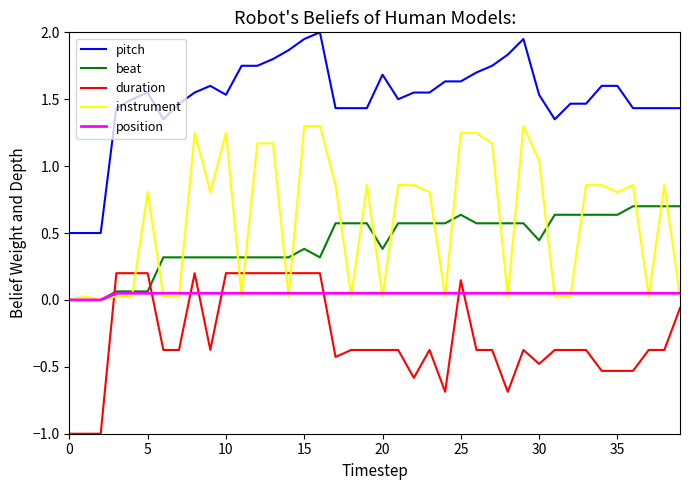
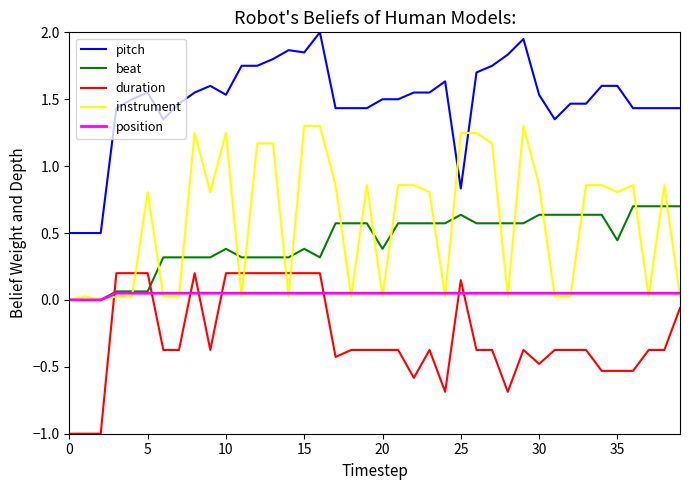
  {
    "pitch": {
      "0": 0.50,
      "10": 1.53,
-     "15": 1.95,
-     "20": 1.68,
-     "25": 1.63,
+     "15": 1.85,
+     "20": 1.50,
+     "25": 0.83,
      "30": 1.53,
      "35": 1.60
    },
    "beat": {
-     "10": 0.32,
+     "10": 0.38,
      "15": 0.38,
      "20": 0.38,
      "25": 0.64,
-     "30": 0.45,
-     "35": 0.64
+     "30": 0.64,
+     "35": 0.45
    },
    "duration": {
      "0": -1.00,
      "5": 0.20,
      "10": 0.20,
      "15": 0.20,
      "20": -0.37,
      "25": 0.15,
      "30": -0.48,
      "35": -0.53
    },
    "instrument": {
      "5": 0.81,
      "10": 1.25,
      "15": 1.30,
      "20": 0.03,
      "25": 1.25,
-     "30": 1.04,
+     "30": 0.86,
      "35": 0.81
    },
    "position": {
      "10": 0.05,
      "15": 0.05,
      "20": 0.05,
      "25": 0.05,
      "30": 0.05,
      "35": 0.05
    }
  }
